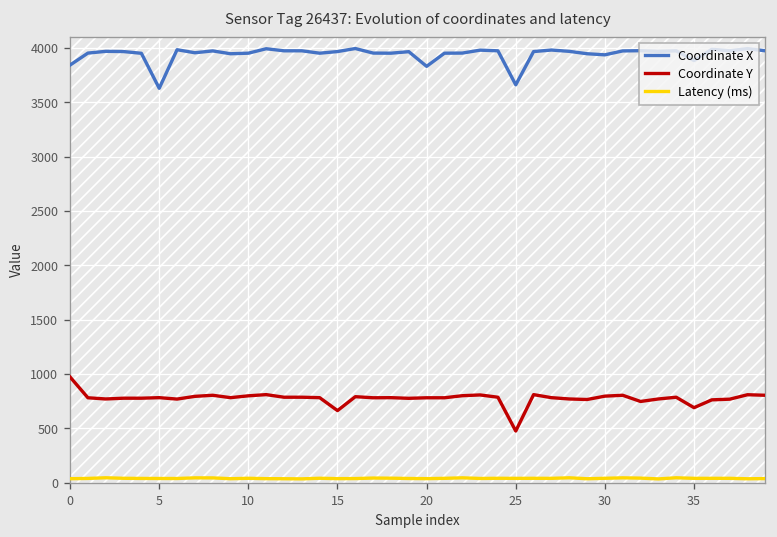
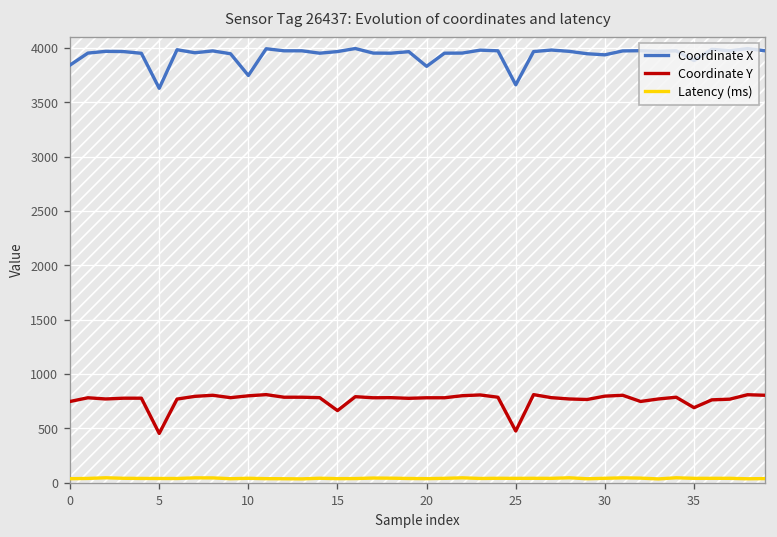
  {
    "Coordinate X": {
      "0": 3800,
      "5": 3600,
-     "10": 4000,
+     "10": 3700,
      "15": 4000,
      "20": 3800,
      "25": 3700,
      "30": 3900
    },
    "Coordinate Y": {
-     "0": 1000,
-     "5": 800,
+     "0": 700,
+     "5": 500,
      "10": 800,
      "15": 700,
      "20": 800,
      "25": 500,
      "30": 800,
      "35": 700
    },
    "Latency (ms)": {
      "0": 0,
      "5": 0,
      "10": 0,
      "15": 0,
      "20": 0,
      "25": 0,
      "30": 0,
      "35": 0
    }
  }
